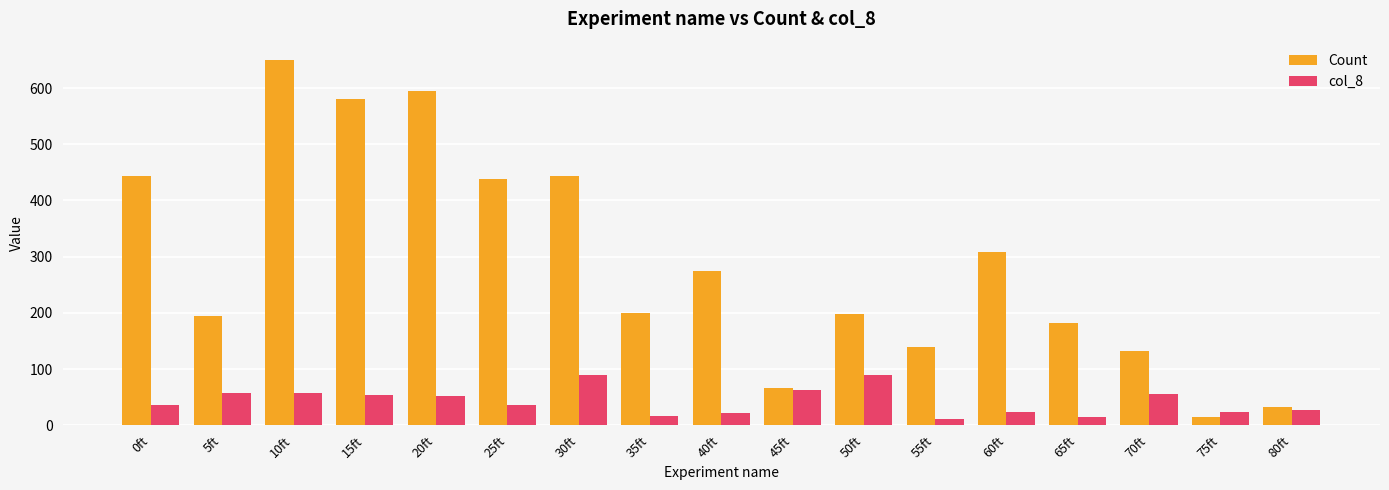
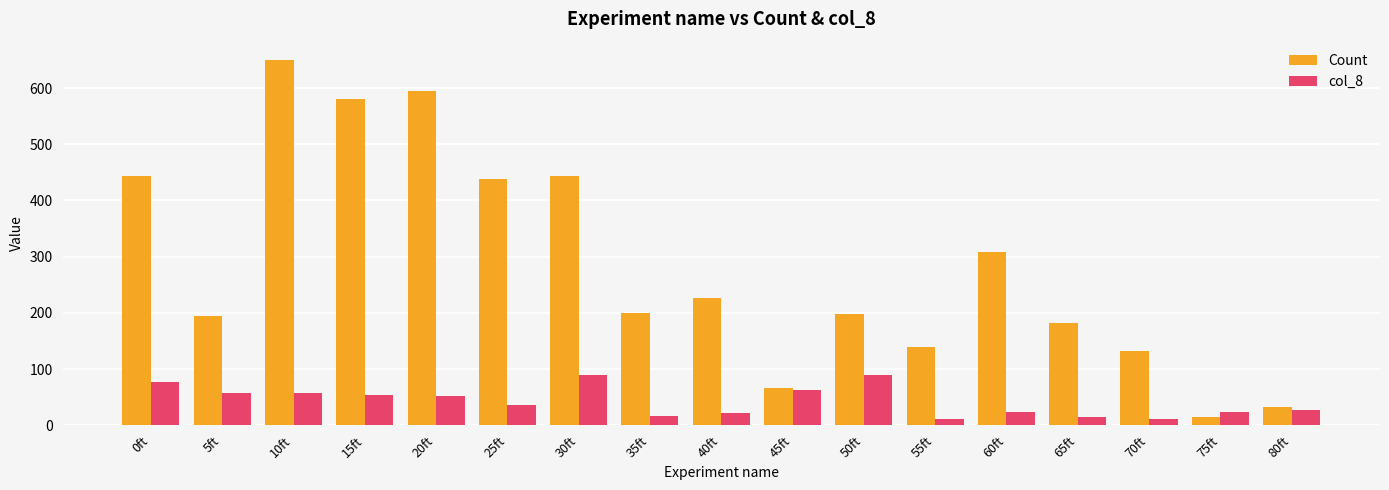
  {
    "Count": {
      "0ft": 440,
      "5ft": 200,
      "10ft": 650,
      "15ft": 580,
      "20ft": 600,
      "25ft": 440,
      "30ft": 440,
      "35ft": 200,
-     "40ft": 270,
+     "40ft": 230,
      "45ft": 70,
      "50ft": 200,
      "55ft": 140,
      "60ft": 310,
      "65ft": 180,
      "70ft": 130,
      "75ft": 20,
      "80ft": 30
    },
    "col_8": {
-     "0ft": 40,
+     "0ft": 80,
      "5ft": 60,
      "10ft": 60,
      "15ft": 50,
      "20ft": 50,
      "25ft": 40,
      "30ft": 90,
      "35ft": 20,
      "40ft": 20,
      "45ft": 60,
      "50ft": 90,
      "55ft": 10,
      "60ft": 20,
      "65ft": 20,
-     "70ft": 60,
+     "70ft": 10,
      "75ft": 20,
      "80ft": 30
    }
  }
